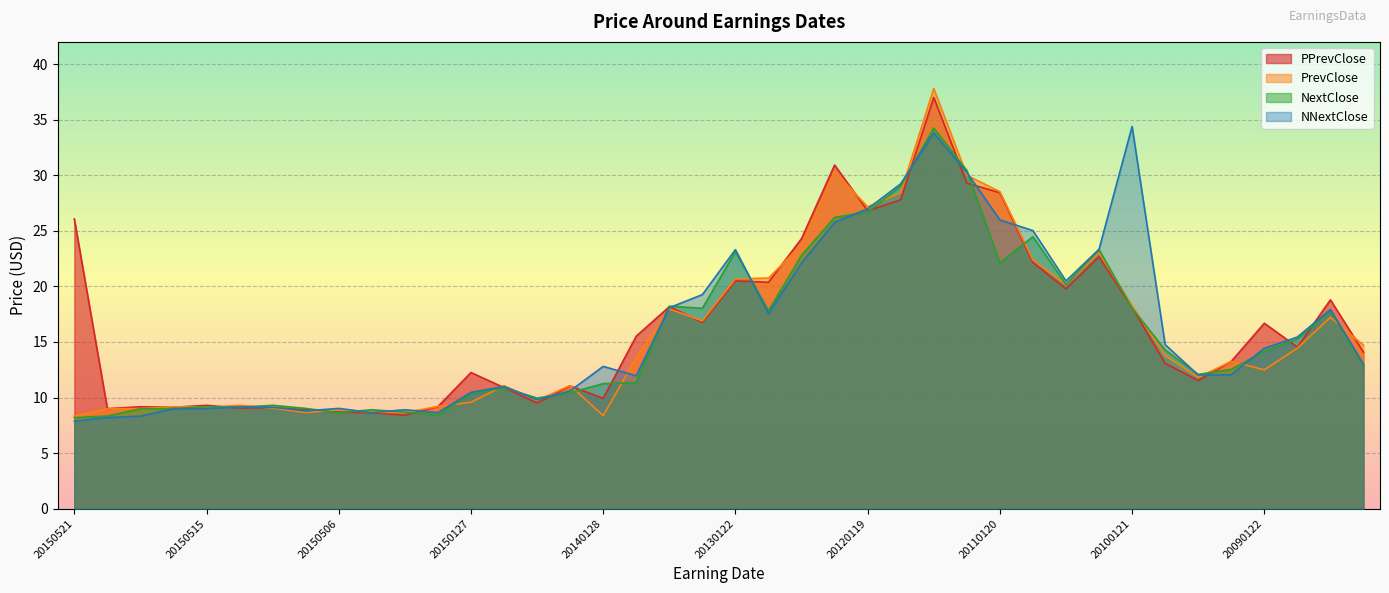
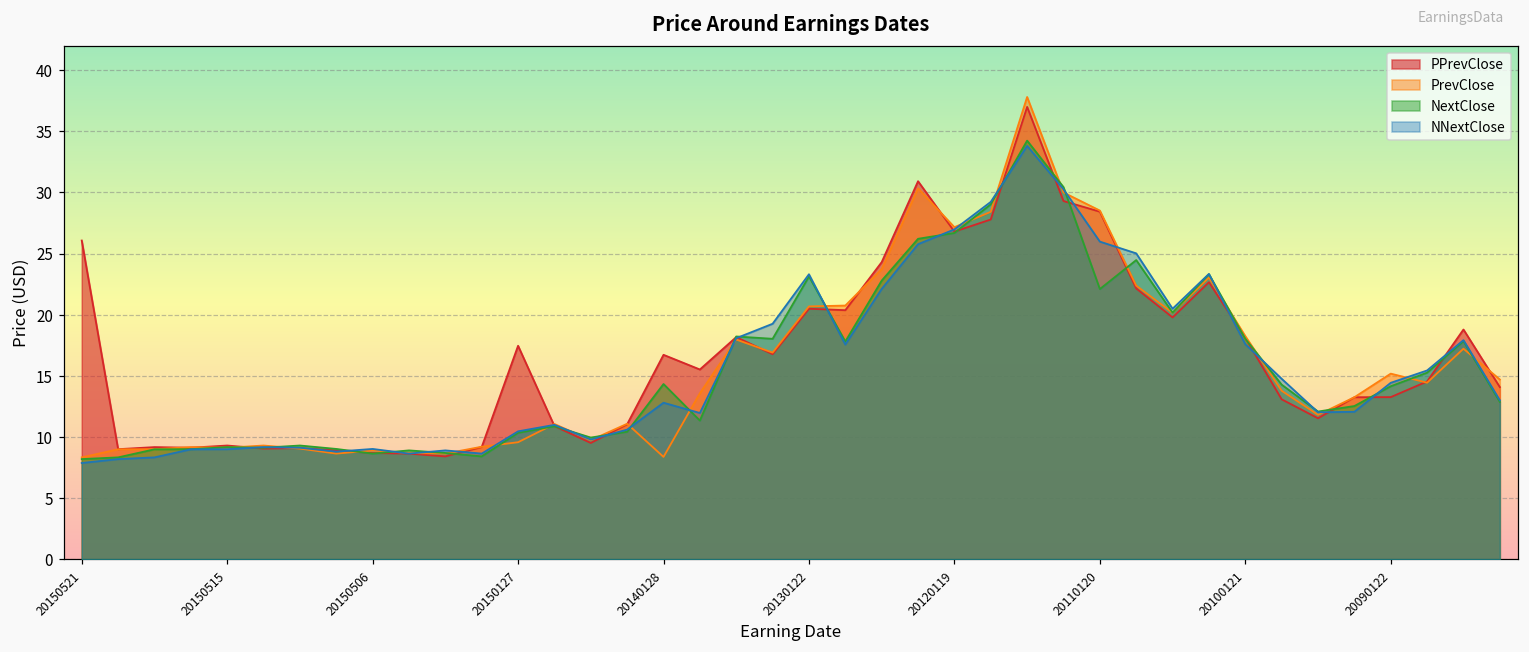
  {
    "PPrevClose": {
      "20150521": 26.1,
-     "20150127": 12.3,
-     "20140128": 9.9,
-     "20090122": 16.7
+     "20150127": 17.5,
+     "20140128": 16.7,
+     "20090122": 13.3
    },
    "PrevClose": {
      "20150127": 9.6,
      "20140128": 8.4,
-     "20090122": 12.5
+     "20090122": 15.2
    },
    "NextClose": {
-     "20140128": 11.3,
+     "20140128": 14.3,
      "20110120": 22.1,
      "20090122": 14.2
    },
    "NNextClose": {
      "20150521": 7.9,
      "20140128": 12.8,
      "20110120": 26.0,
-     "20100121": 34.4,
+     "20100121": 17.6,
      "20090122": 14.4
    }
  }
